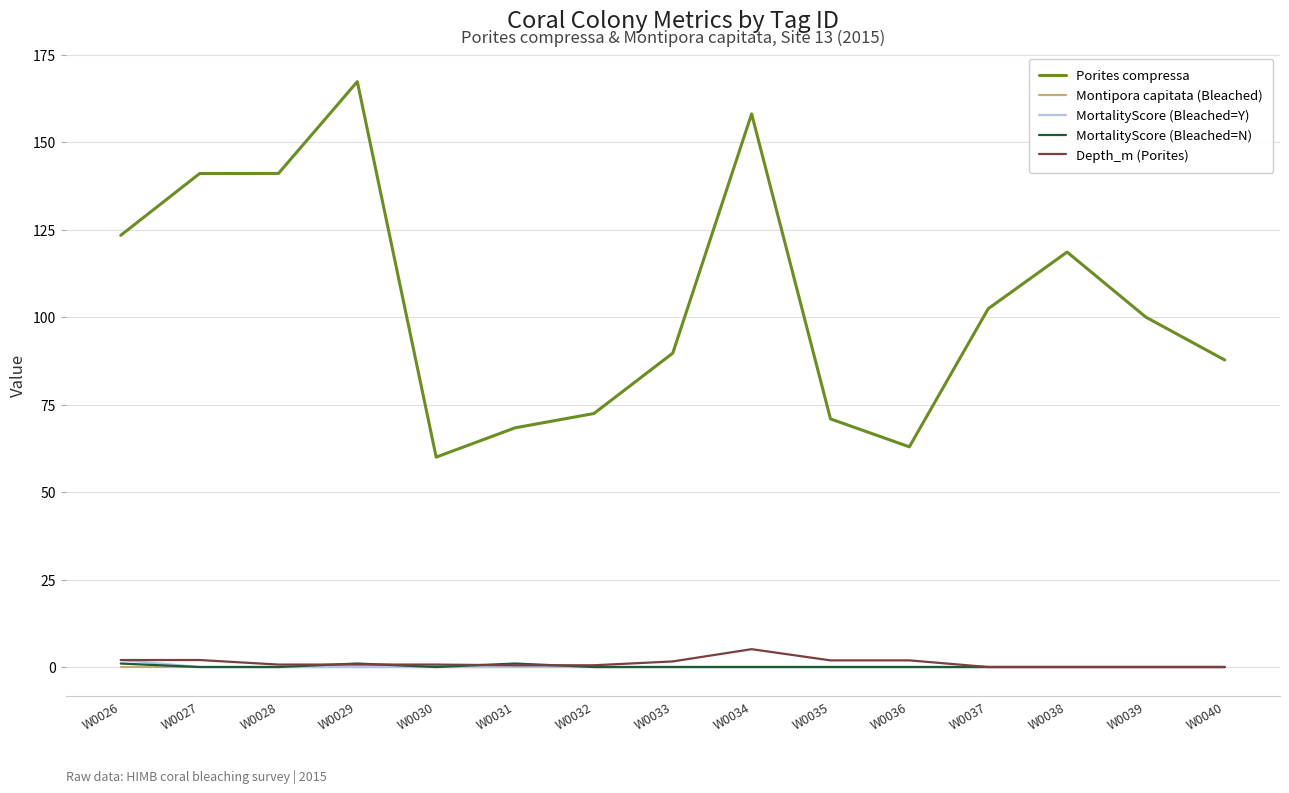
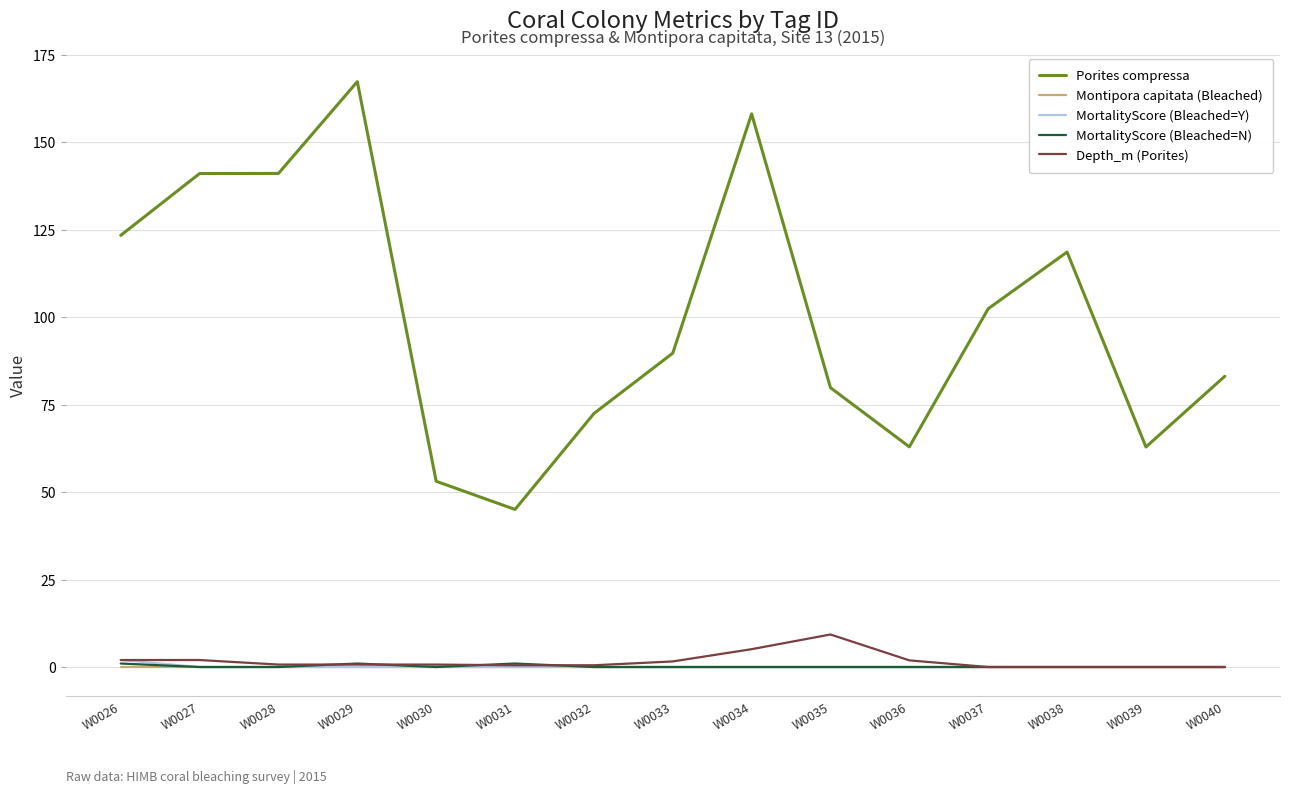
  {
    "Porites compressa": {
      "W0026": 123,
      "W0027": 141,
      "W0028": 141,
      "W0029": 167,
-     "W0030": 60,
-     "W0031": 68,
+     "W0030": 53,
+     "W0031": 45,
      "W0032": 72,
      "W0033": 90,
      "W0034": 158,
-     "W0035": 71,
+     "W0035": 80,
      "W0036": 63,
      "W0037": 102,
      "W0038": 119,
-     "W0039": 100,
-     "W0040": 88
+     "W0039": 63,
+     "W0040": 83
    },
    "Montipora capitata (Bleached)": {
      "W0026": 0
    },
    "MortalityScore (Bleached=N)": {
      "W0026": 1
    },
    "Depth_m (Porites)": {
      "W0027": 2,
      "W0033": 2,
      "W0034": 5,
-     "W0035": 2,
+     "W0035": 9,
      "W0036": 2
    }
  }
